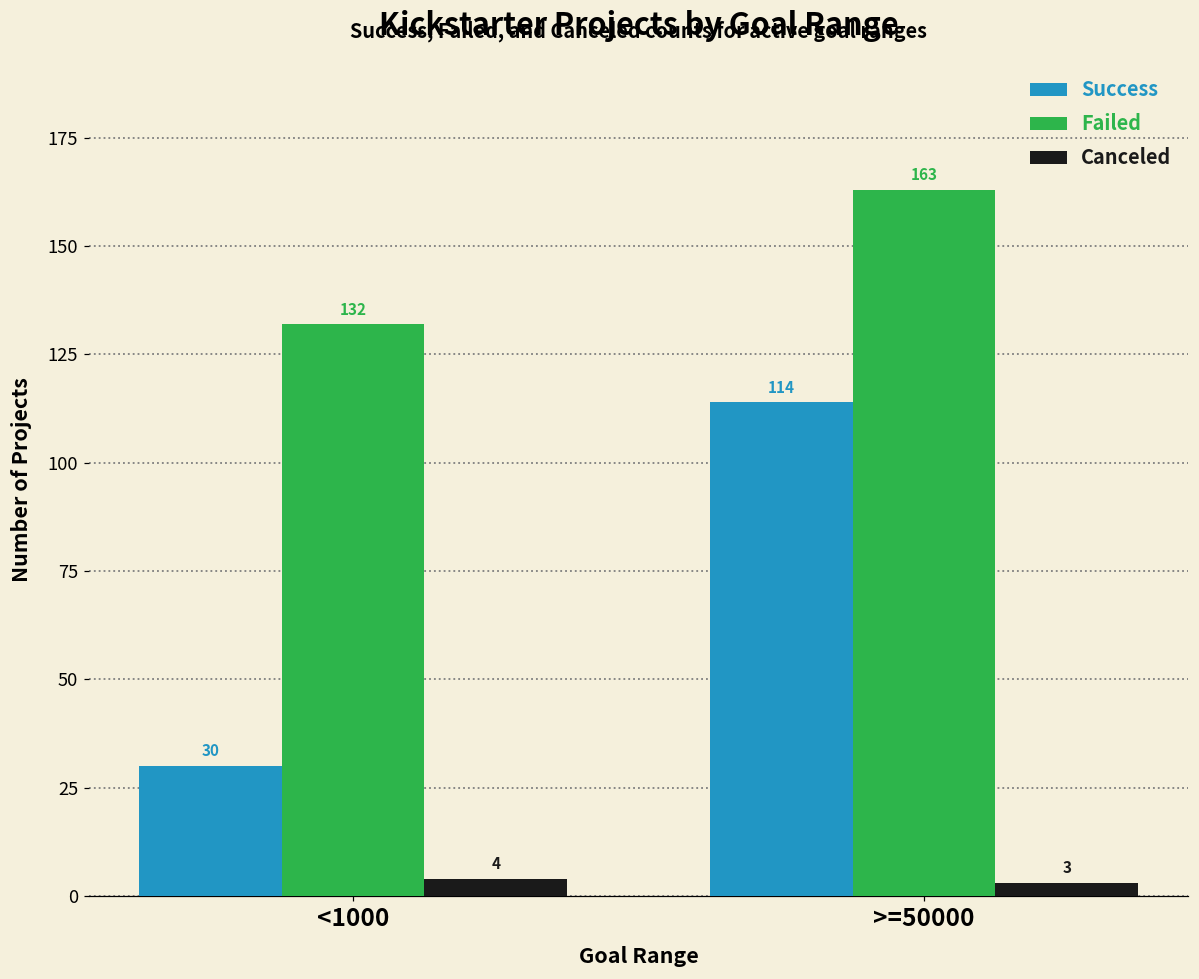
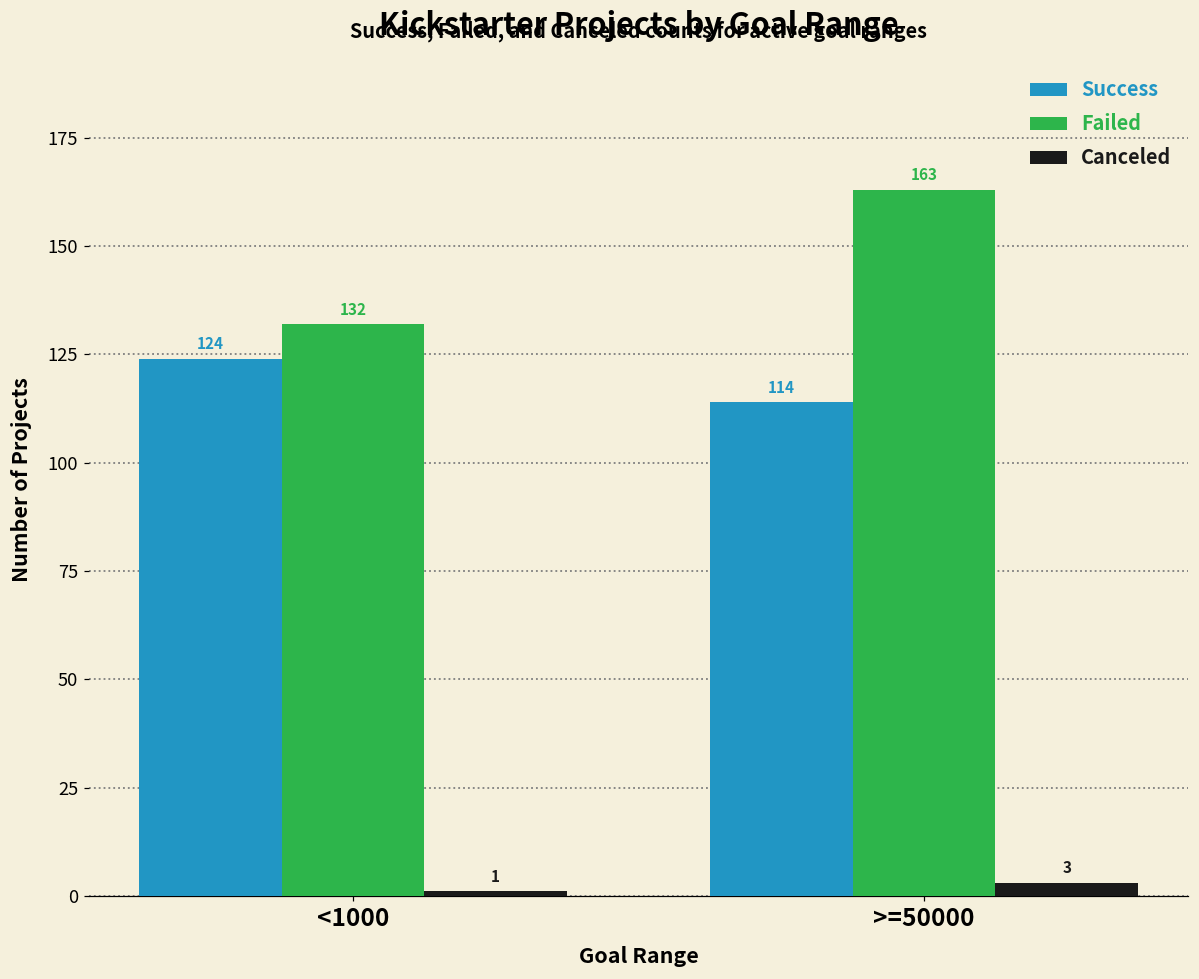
  {
    "Success": {
-     "<1000": 30,
+     "<1000": 124,
      ">=50000": 114
    },
    "Failed": {
      "<1000": 132,
      ">=50000": 163
    },
    "Canceled": {
-     "<1000": 4,
+     "<1000": 1,
      ">=50000": 3
    }
  }
